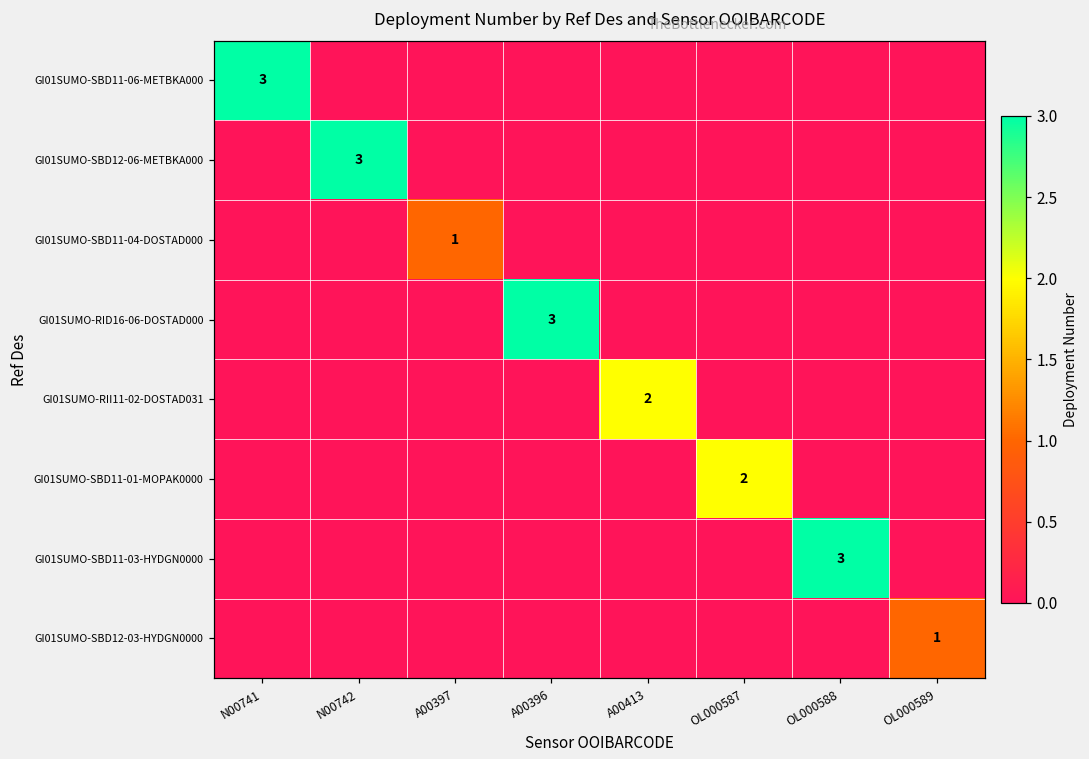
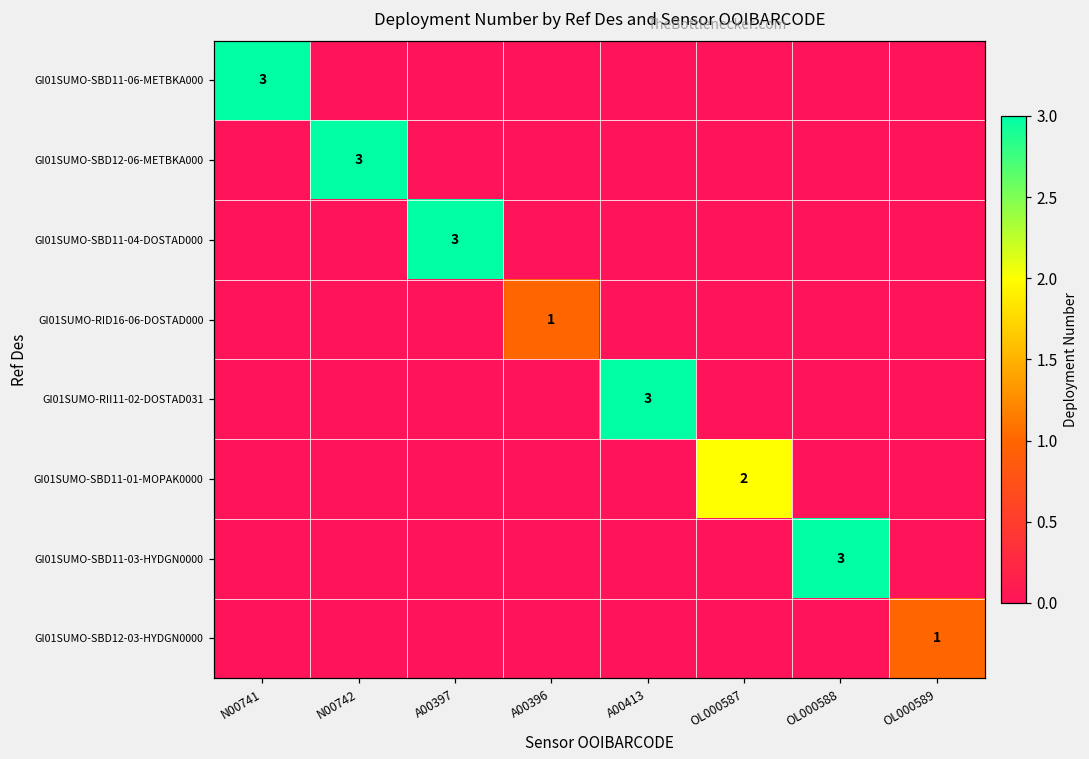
  {
    "GI01SUMO-SBD11-06-METBKA000": {
      "N00741": 3
    },
    "GI01SUMO-SBD12-06-METBKA000": {
      "N00742": 3
    },
    "GI01SUMO-SBD11-04-DOSTAD000": {
-     "A00397": 1
+     "A00397": 3
    },
    "GI01SUMO-RID16-06-DOSTAD000": {
-     "A00396": 3
+     "A00396": 1
    },
    "GI01SUMO-RII11-02-DOSTAD031": {
-     "A00413": 2
+     "A00413": 3
    },
    "GI01SUMO-SBD11-01-MOPAK0000": {
      "OL000587": 2
    },
    "GI01SUMO-SBD11-03-HYDGN0000": {
      "OL000588": 3
    },
    "GI01SUMO-SBD12-03-HYDGN0000": {
      "OL000589": 1
    }
  }
